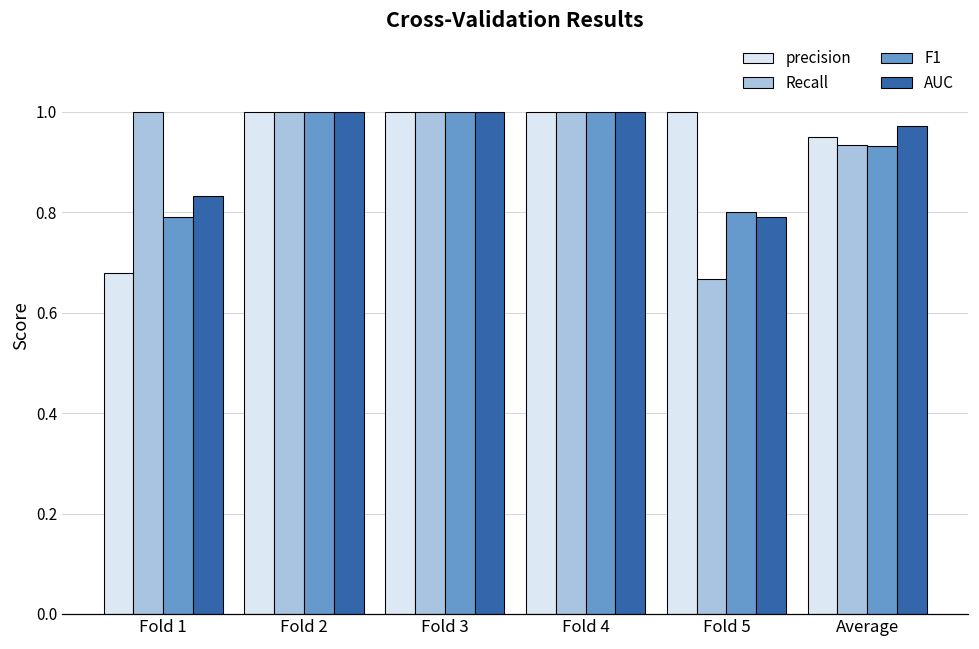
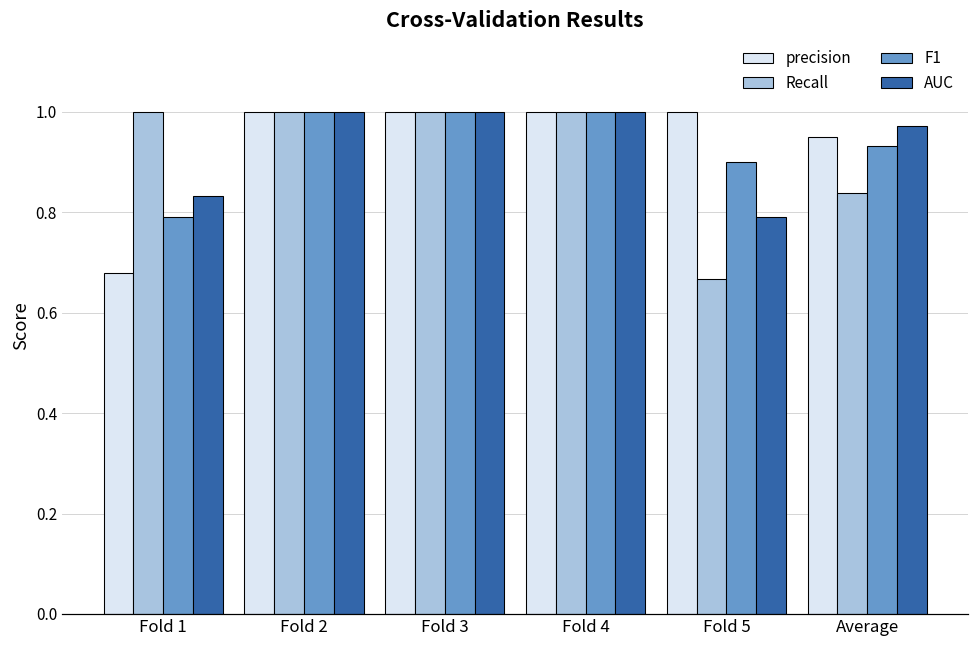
  {
    "precision": {
      "Fold 1": 0.68,
      "Fold 2": 1.00,
      "Fold 3": 1.00,
      "Fold 4": 1.00,
      "Fold 5": 1.00,
      "Average": 0.95
    },
    "Recall": {
      "Fold 1": 1.00,
      "Fold 2": 1.00,
      "Fold 3": 1.00,
      "Fold 4": 1.00,
      "Fold 5": 0.67,
-     "Average": 0.93
+     "Average": 0.84
    },
    "F1": {
      "Fold 1": 0.79,
      "Fold 2": 1.0,
      "Fold 3": 1.0,
      "Fold 4": 1.0,
-     "Fold 5": 0.8,
+     "Fold 5": 0.9,
      "Average": 0.93
    },
    "AUC": {
      "Fold 1": 0.83,
      "Fold 2": 1.00,
      "Fold 3": 1.00,
      "Fold 4": 1.00,
      "Fold 5": 0.79,
      "Average": 0.97
    }
  }
